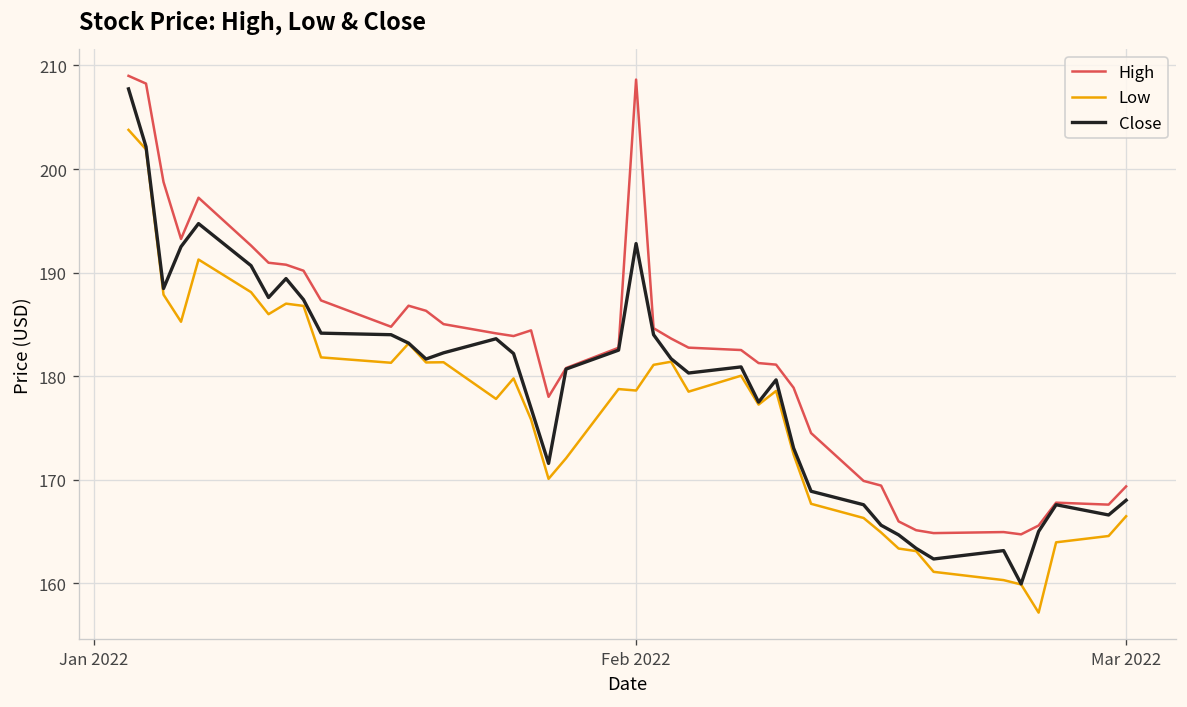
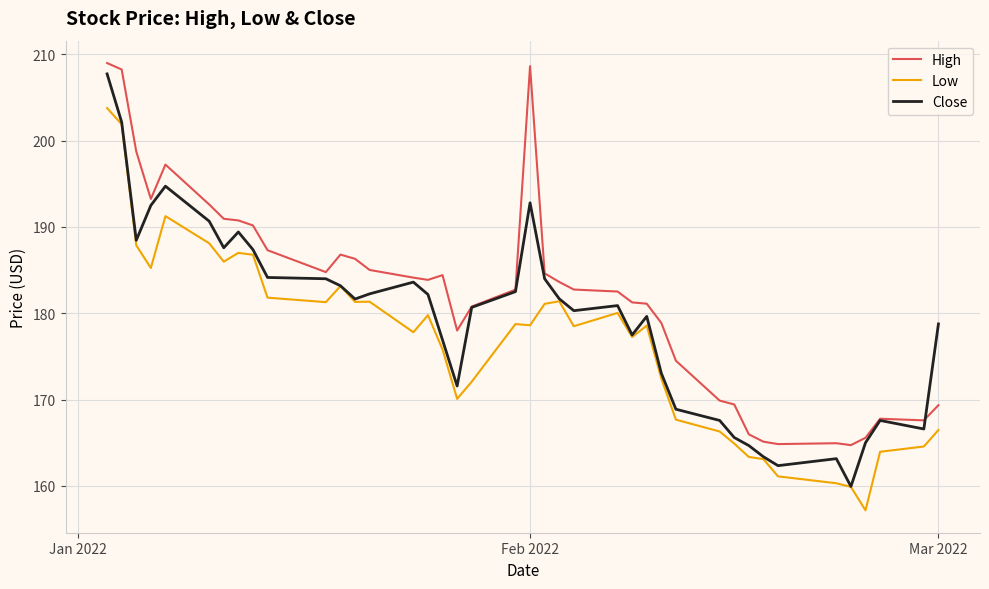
  {
    "High": {
      "Feb 2022": 209,
      "Mar 2022": 169
    },
    "Low": {
      "Feb 2022": 179,
      "Mar 2022": 166
    },
    "Close": {
      "Feb 2022": 193,
-     "Mar 2022": 168
+     "Mar 2022": 179
    }
  }
